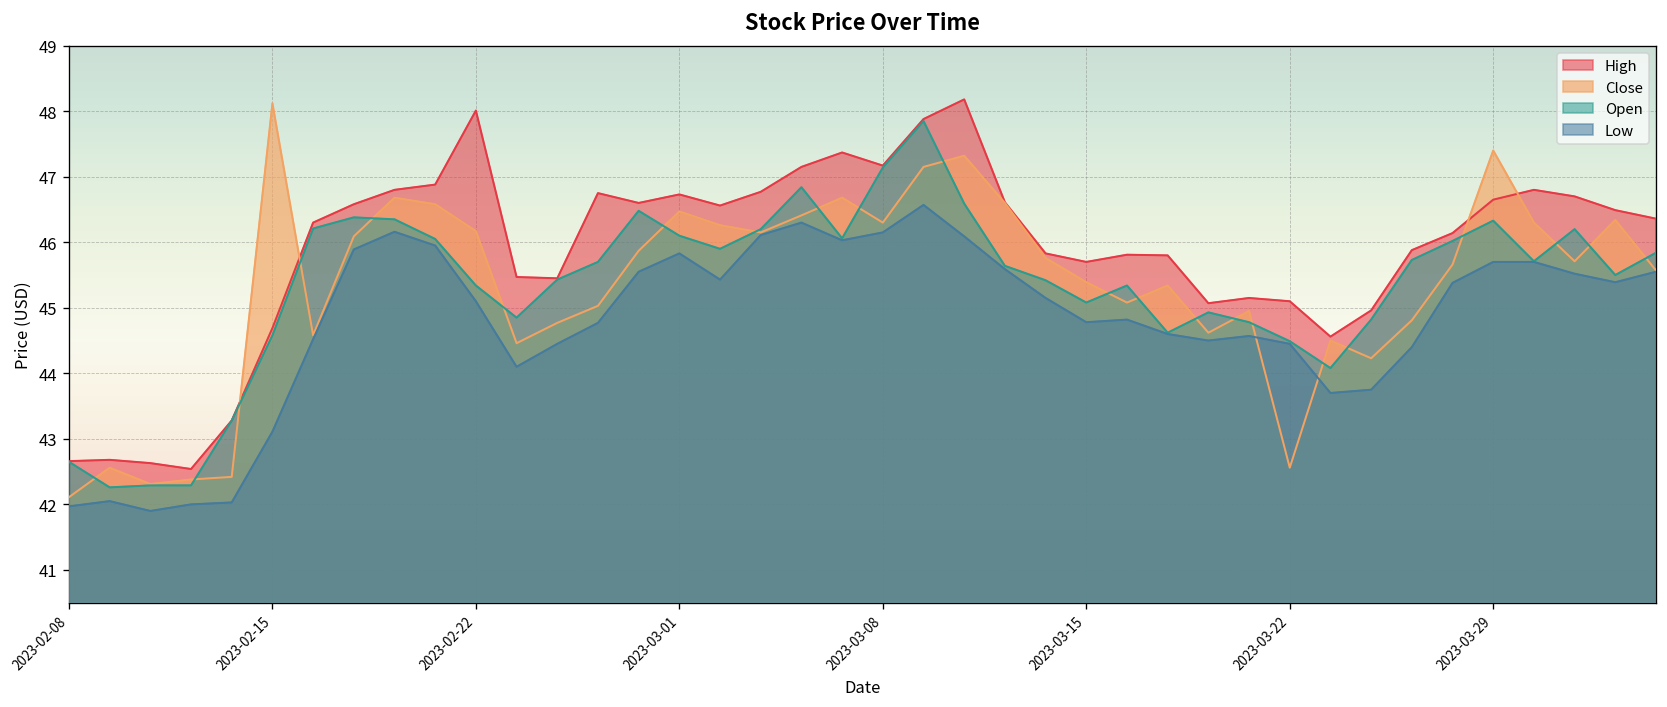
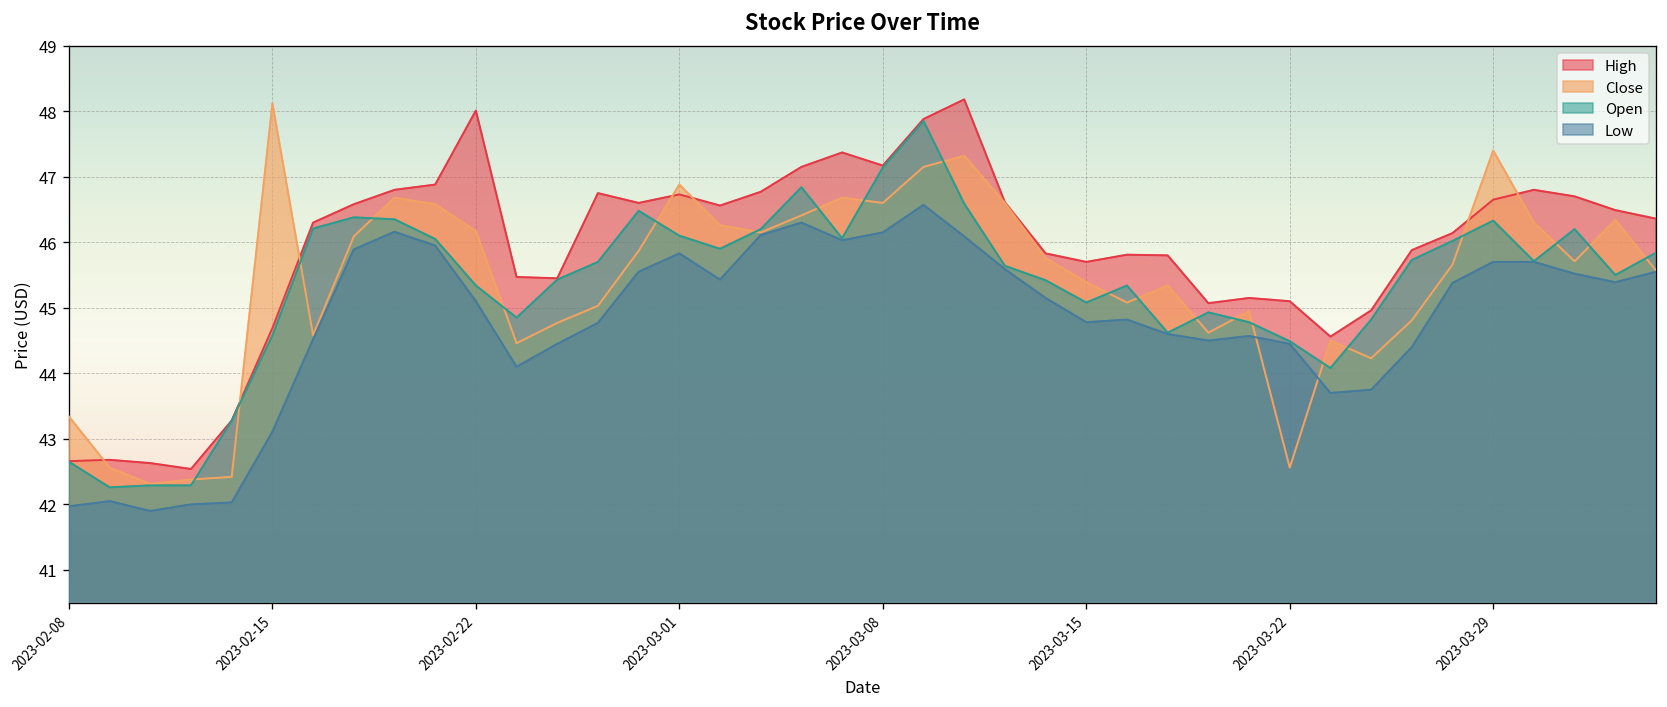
  {
    "High": {
      "2023-02-15": 44.7,
      "2023-02-22": 48.0,
      "2023-03-01": 46.7,
      "2023-03-15": 45.7,
      "2023-03-22": 45.1,
      "2023-03-29": 46.7
    },
    "Close": {
-     "2023-02-08": 42.1,
+     "2023-02-08": 43.3,
      "2023-02-15": 48.1,
      "2023-02-22": 46.2,
-     "2023-03-01": 46.5,
-     "2023-03-08": 46.3,
+     "2023-03-01": 46.9,
+     "2023-03-08": 46.6,
      "2023-03-15": 45.4,
      "2023-03-22": 42.6,
      "2023-03-29": 47.4
    }
  }
